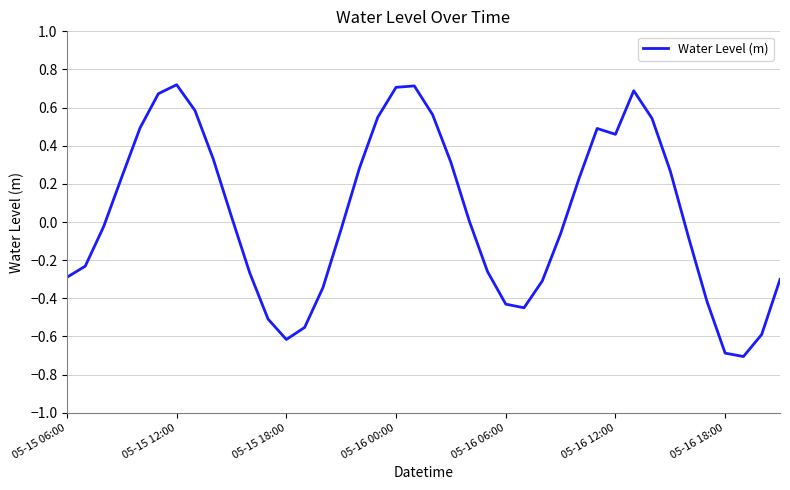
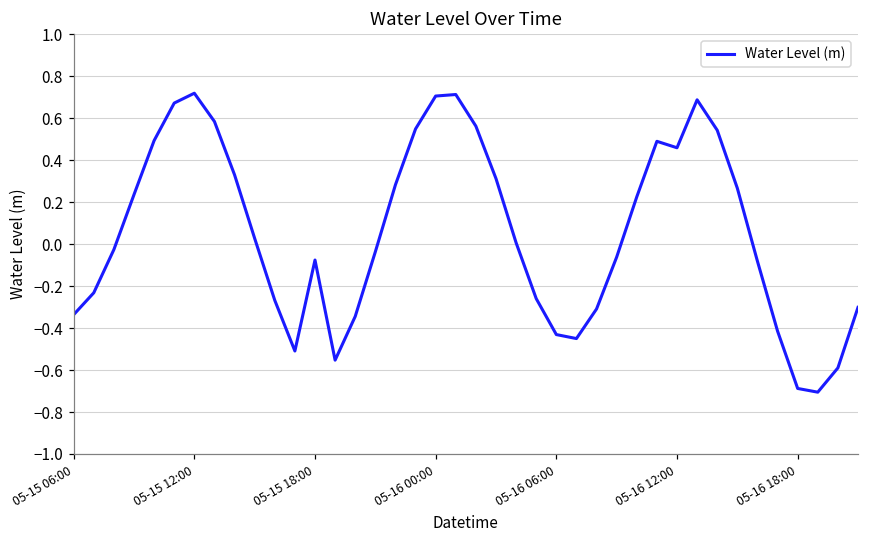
  {
-   "05-15 06:00": -0.29,
+   "05-15 06:00": -0.34,
    "05-15 12:00": 0.72,
-   "05-15 18:00": -0.62,
+   "05-15 18:00": -0.08,
    "05-16 00:00": 0.71,
    "05-16 06:00": -0.43,
    "05-16 12:00": 0.46,
    "05-16 18:00": -0.69
  }
